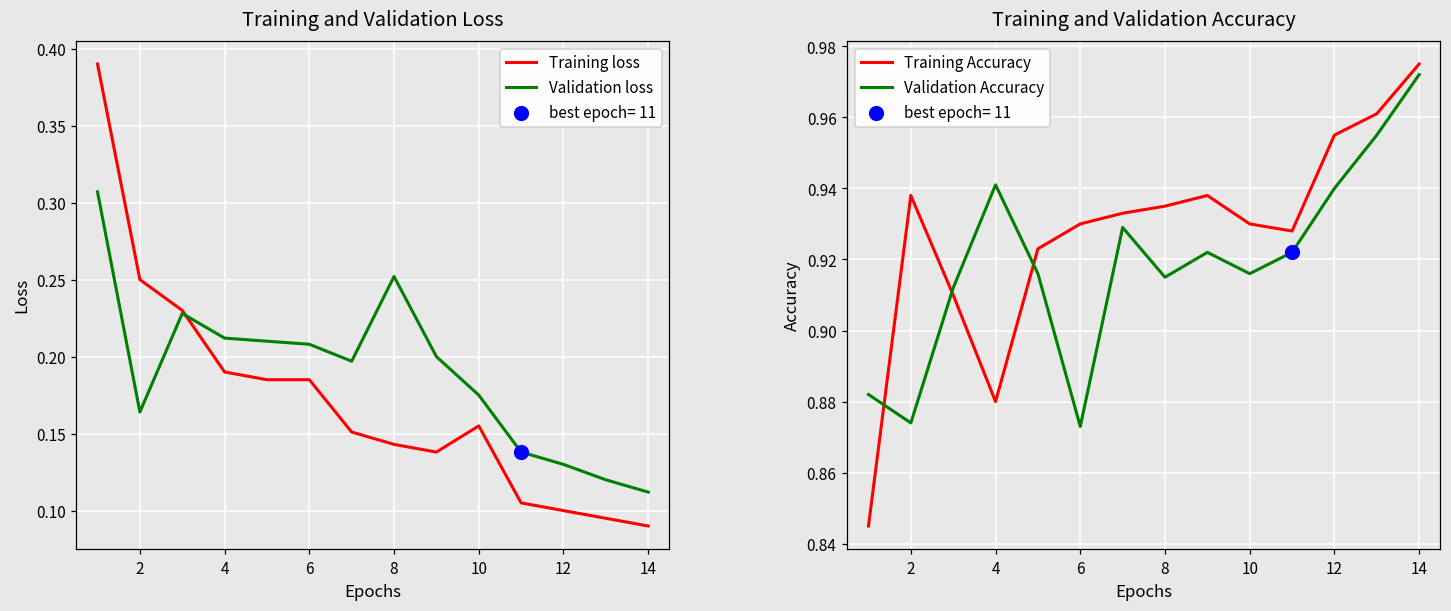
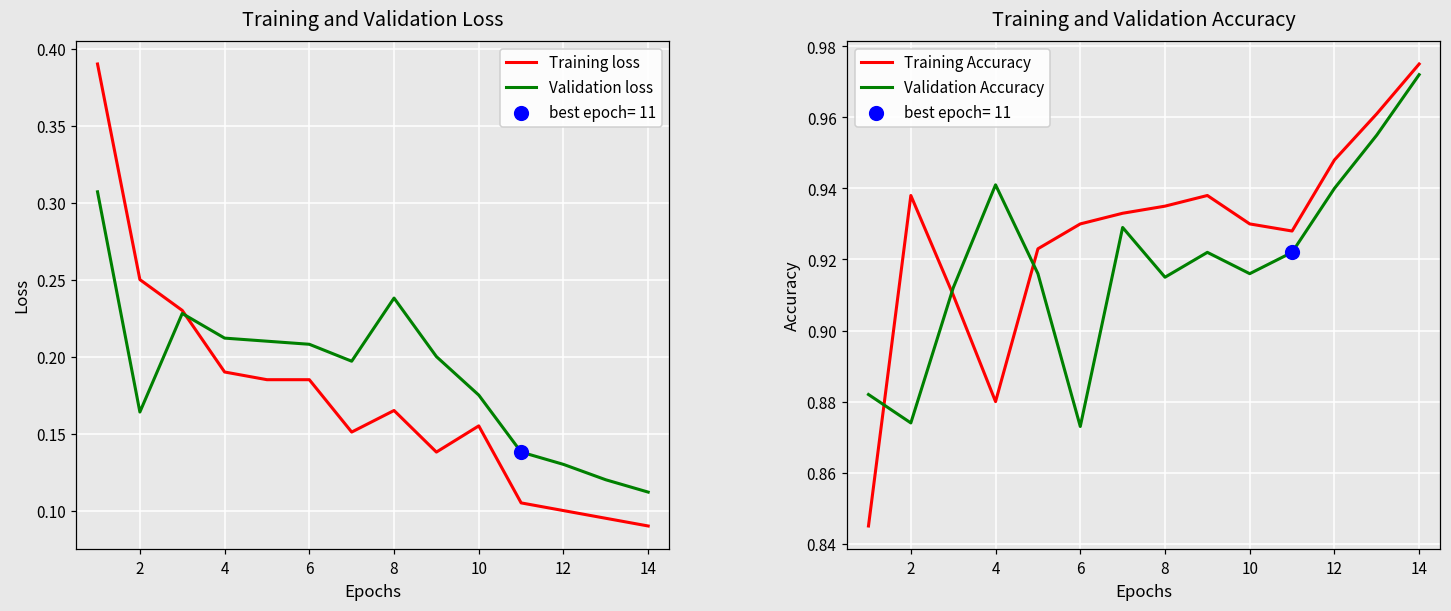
  {
    "Training and Validation Loss": {
      "Training loss": {
        "2": 0.250,
        "4": 0.190,
        "6": 0.185,
-       "8": 0.143,
+       "8": 0.165,
        "10": 0.155,
        "12": 0.100,
        "14": 0.090
      },
      "Validation loss": {
        "2": 0.164,
        "4": 0.212,
        "6": 0.208,
-       "8": 0.252,
+       "8": 0.238,
        "10": 0.175,
        "12": 0.130,
        "14": 0.112
      }
    },
    "Training and Validation Accuracy": {
      "Training Accuracy": {
        "2": 0.938,
        "4": 0.880,
        "6": 0.930,
        "8": 0.935,
        "10": 0.930,
-       "12": 0.955,
+       "12": 0.948,
        "14": 0.975
      },
      "Validation Accuracy": {
        "2": 0.874,
        "4": 0.941,
        "6": 0.873,
        "8": 0.915,
        "10": 0.916,
        "12": 0.940,
        "14": 0.972
      }
    }
  }
